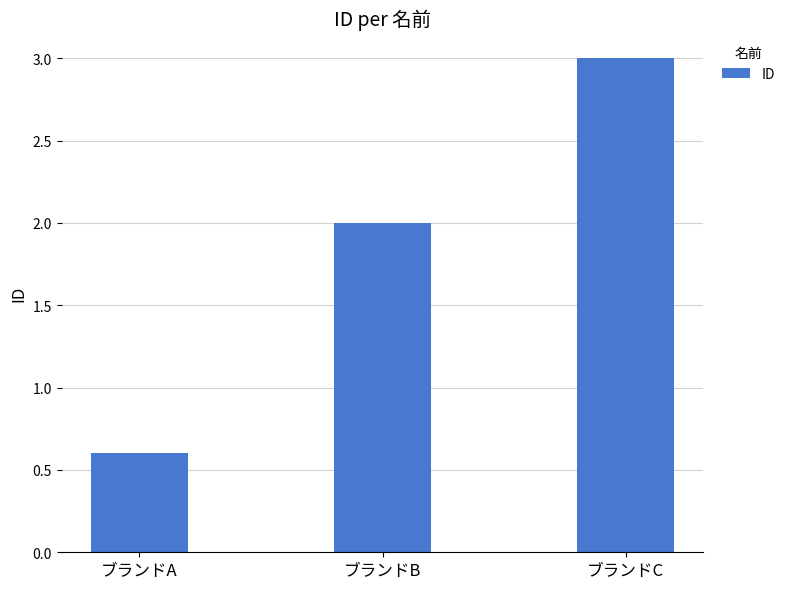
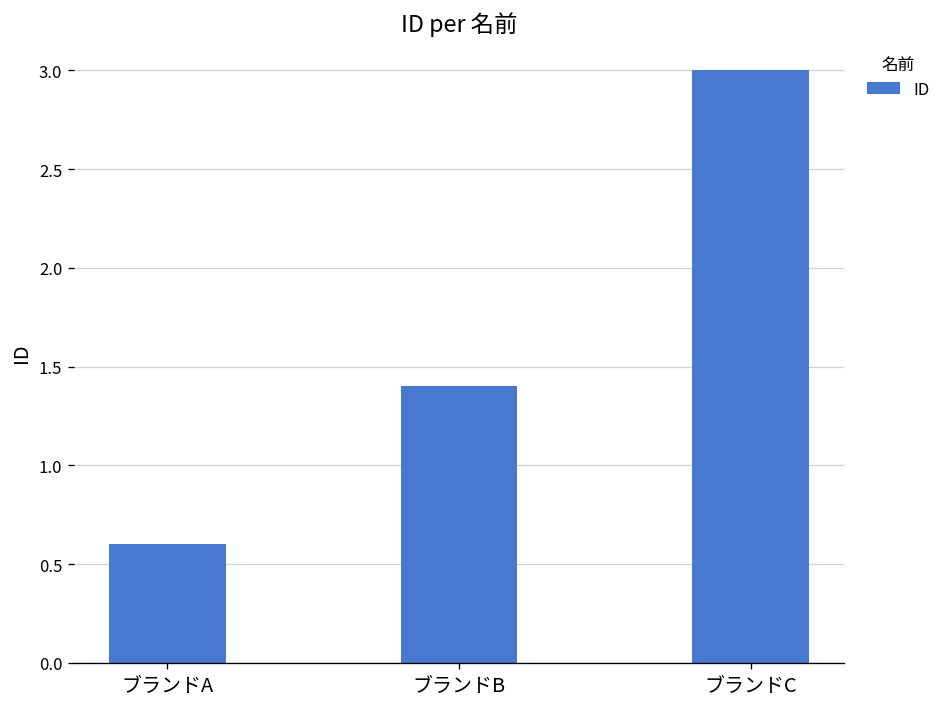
  {
    "ブランドA": 0.6,
-   "ブランドB": 2.0,
+   "ブランドB": 1.4,
    "ブランドC": 3.0
  }
